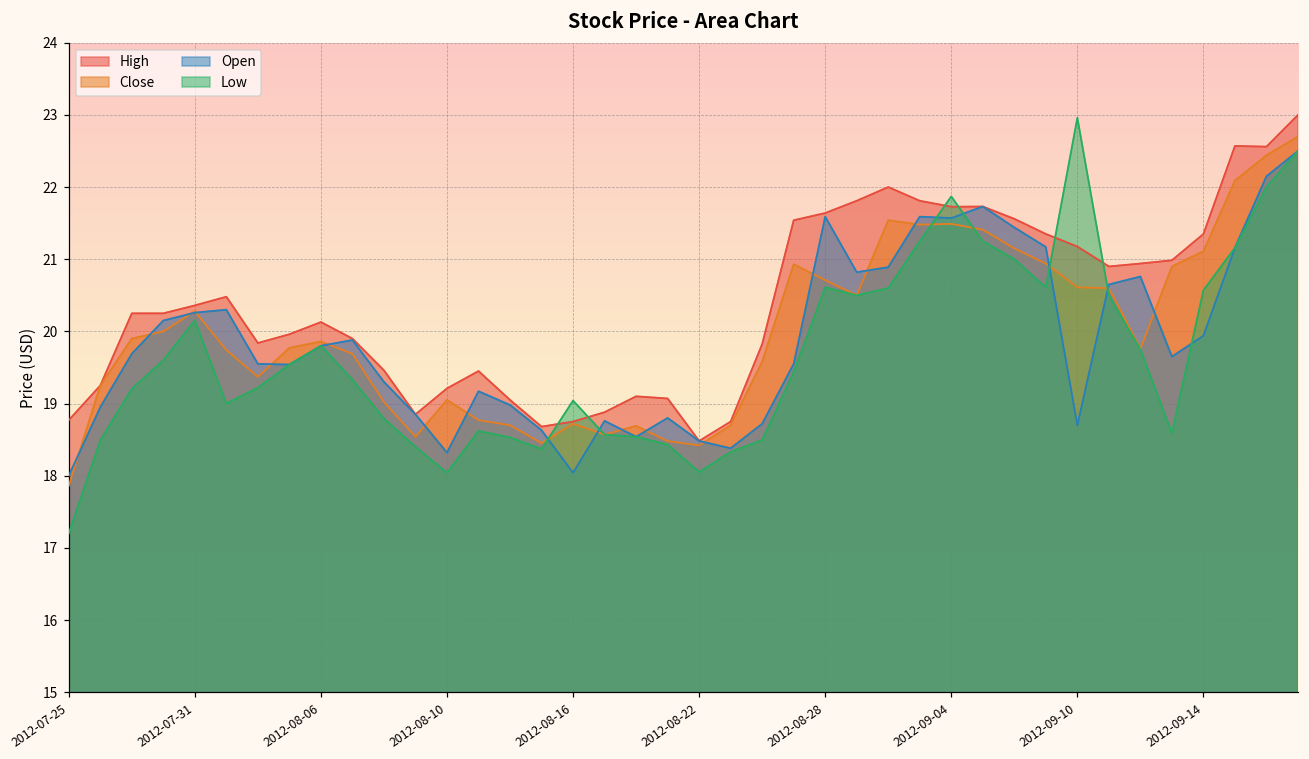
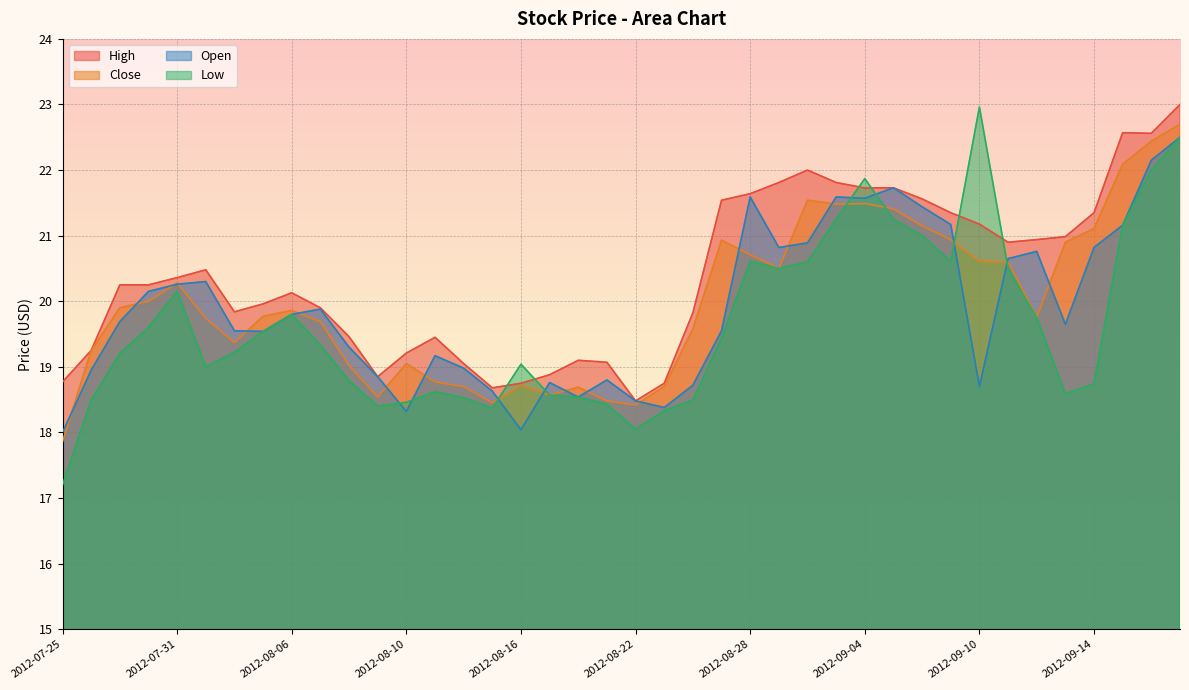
  {
    "Open": {
      "2012-07-25": 18.0,
      "2012-08-10": 18.3,
      "2012-08-16": 18.0,
      "2012-08-28": 21.6,
      "2012-09-04": 21.6,
      "2012-09-10": 18.7,
-     "2012-09-14": 19.9
+     "2012-09-14": 20.8
    },
    "Low": {
      "2012-07-25": 17.2,
      "2012-07-31": 20.2,
-     "2012-08-10": 18.0,
+     "2012-08-10": 18.5,
      "2012-08-16": 19.0,
      "2012-08-22": 18.1,
      "2012-08-28": 20.6,
      "2012-09-04": 21.9,
      "2012-09-10": 23.0,
-     "2012-09-14": 20.6
+     "2012-09-14": 18.7
    }
  }
